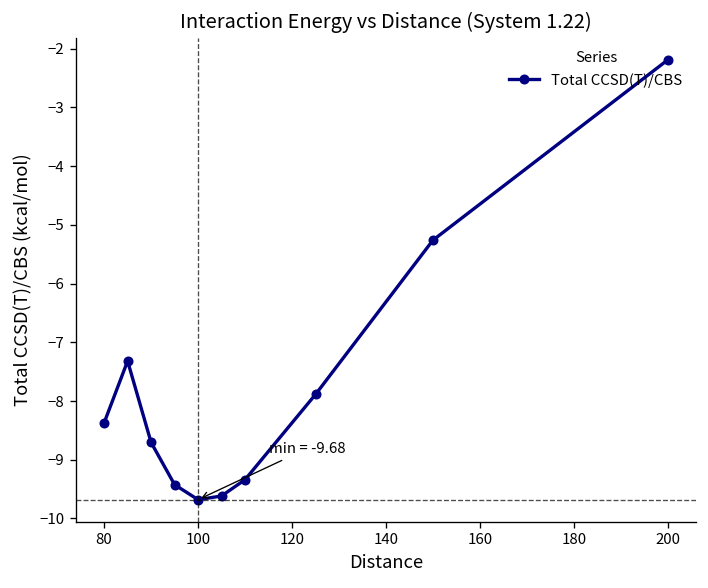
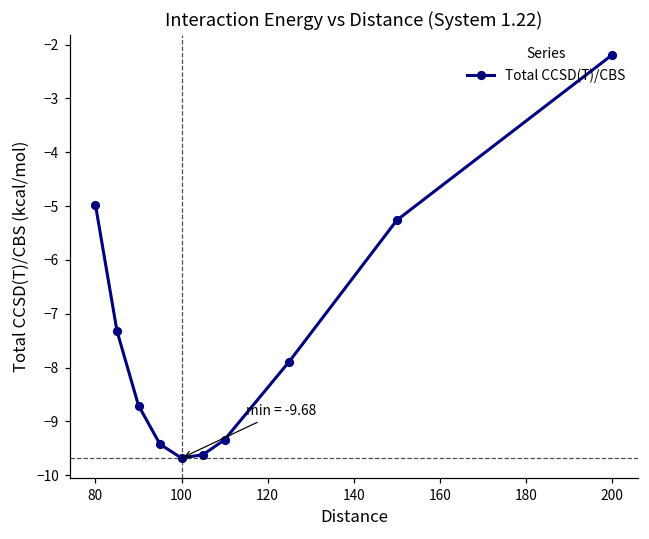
  {
-   "80": -8.4,
+   "80": -5.0,
    "100": -9.7,
    "200": -2.2
  }
